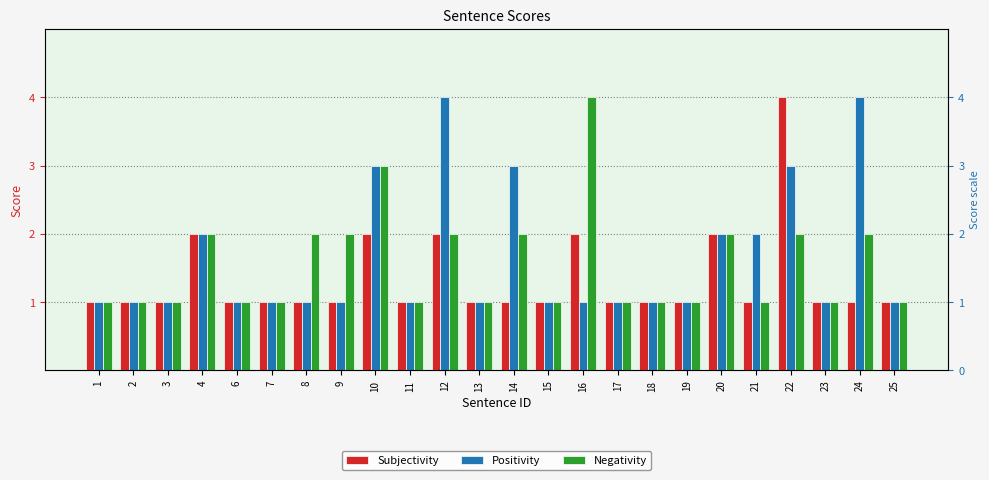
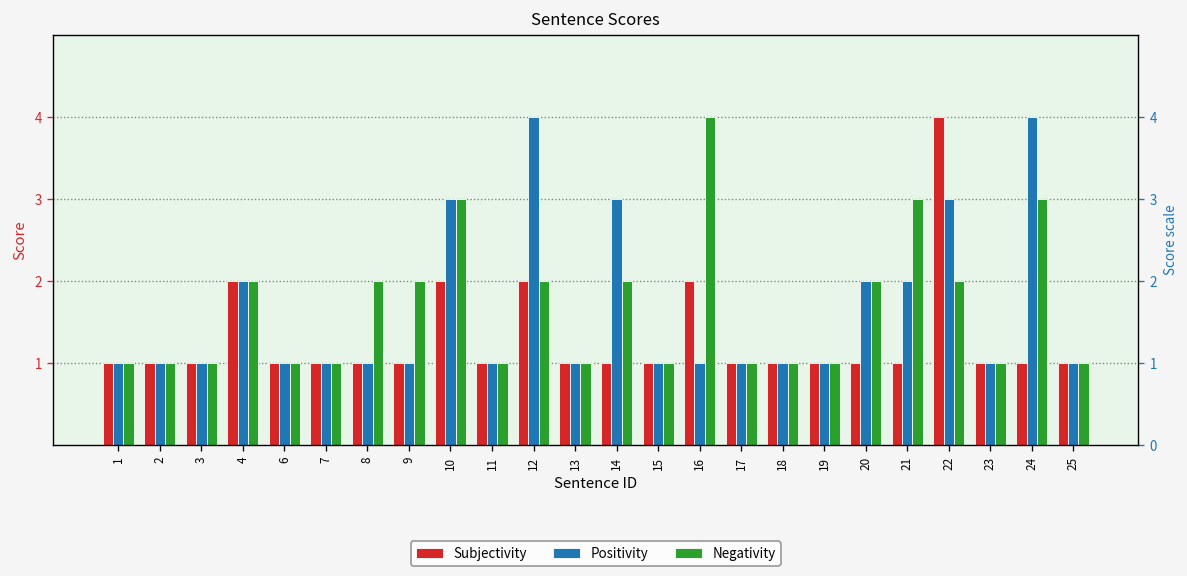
  {
    "Subjectivity": {
      "1": 1,
      "2": 1,
      "3": 1,
      "4": 2,
      "6": 1,
      "7": 1,
      "8": 1,
      "9": 1,
      "10": 2,
      "11": 1,
      "12": 2,
      "13": 1,
      "14": 1,
      "15": 1,
      "16": 2,
      "17": 1,
      "18": 1,
      "19": 1,
-     "20": 2,
+     "20": 1,
      "21": 1,
      "22": 4,
      "23": 1,
      "24": 1,
      "25": 1
    },
    "Positivity": {
      "1": 1,
      "2": 1,
      "3": 1,
      "4": 2,
      "6": 1,
      "7": 1,
      "8": 1,
      "9": 1,
      "10": 3,
      "11": 1,
      "12": 4,
      "13": 1,
      "14": 3,
      "15": 1,
      "16": 1,
      "17": 1,
      "18": 1,
      "19": 1,
      "20": 2,
      "21": 2,
      "22": 3,
      "23": 1,
      "24": 4,
      "25": 1
    },
    "Negativity": {
      "1": 1,
      "2": 1,
      "3": 1,
      "4": 2,
      "6": 1,
      "7": 1,
      "8": 2,
      "9": 2,
      "10": 3,
      "11": 1,
      "12": 2,
      "13": 1,
      "14": 2,
      "15": 1,
      "16": 4,
      "17": 1,
      "18": 1,
      "19": 1,
      "20": 2,
-     "21": 1,
+     "21": 3,
      "22": 2,
      "23": 1,
-     "24": 2,
+     "24": 3,
      "25": 1
    }
  }
